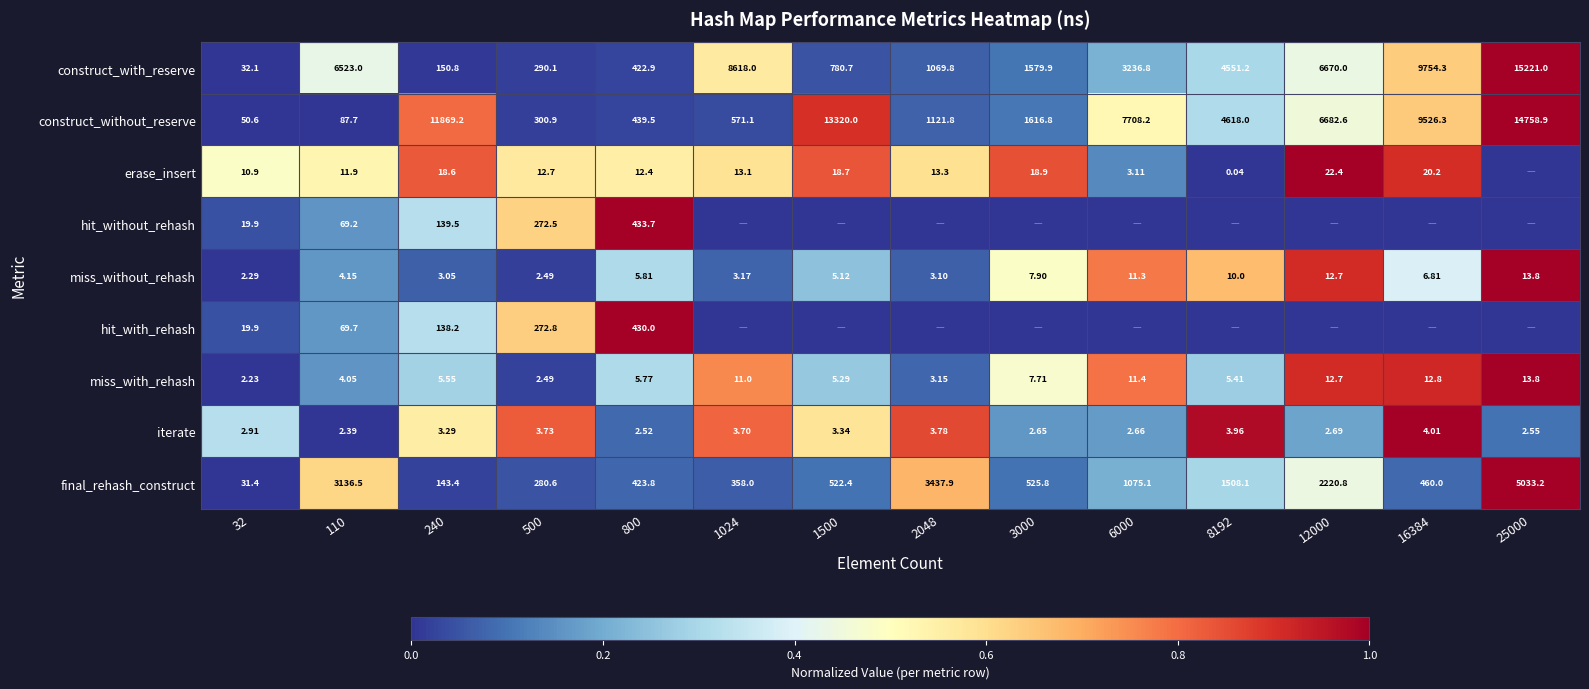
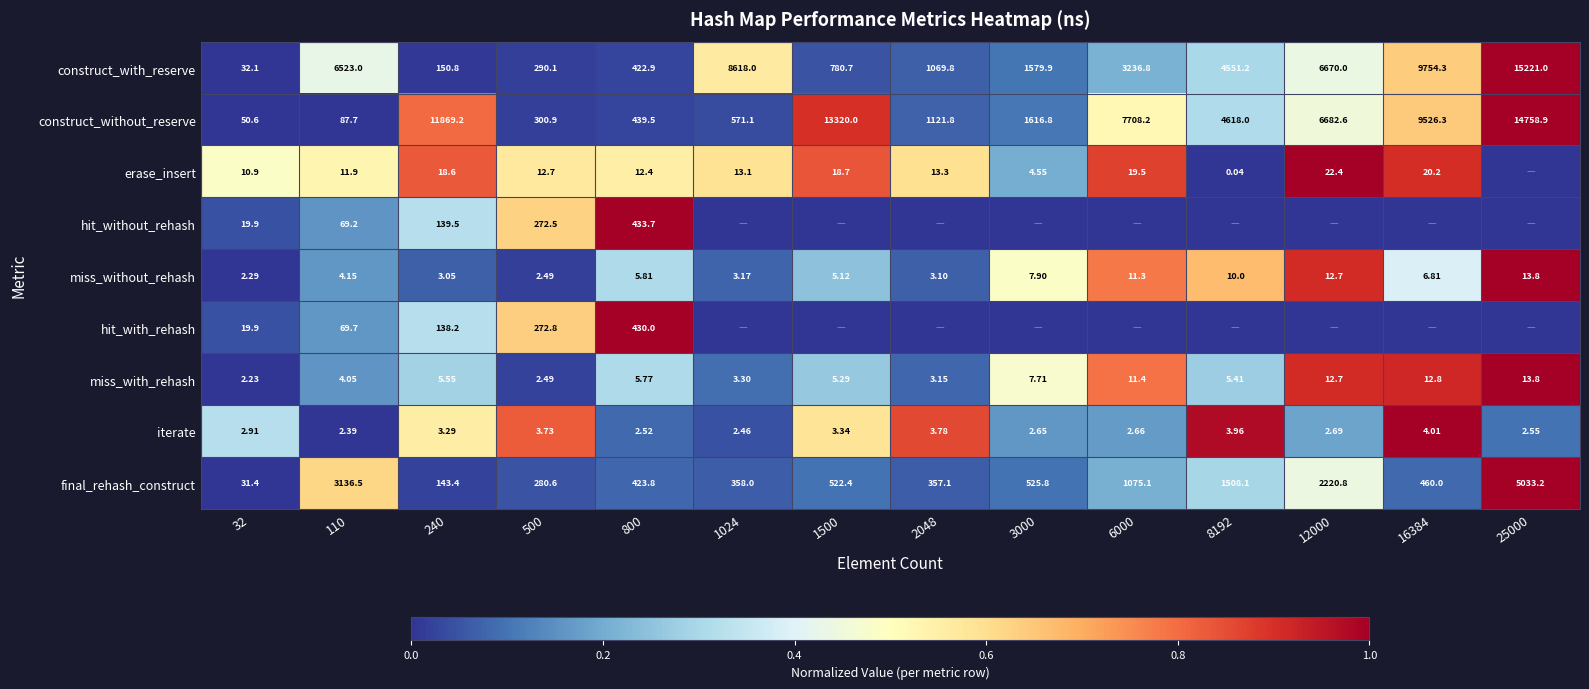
  {
    "construct_with_reserve": {
      "32": 32.1,
      "110": 6523.0,
      "240": 150.8,
      "500": 290.1,
      "800": 422.9,
      "1024": 8618.0,
      "1500": 780.7,
      "2048": 1069.8,
      "3000": 1579.9,
      "6000": 3236.8,
      "8192": 4551.2,
      "12000": 6670.0,
      "16384": 9754.3,
      "25000": 15221.0
    },
    "construct_without_reserve": {
      "32": 50.6,
      "110": 87.7,
      "240": 11869.2,
      "500": 300.9,
      "800": 439.5,
      "1024": 571.1,
      "1500": 13320.0,
      "2048": 1121.8,
      "3000": 1616.8,
      "6000": 7708.2,
      "8192": 4618.0,
      "12000": 6682.6,
      "16384": 9526.3,
      "25000": 14758.9
    },
    "erase_insert": {
      "32": 10.9,
      "110": 11.9,
      "240": 18.6,
      "500": 12.7,
      "800": 12.4,
      "1024": 13.1,
      "1500": 18.7,
      "2048": 13.3,
-     "3000": 18.9,
-     "6000": 3.11,
+     "3000": 4.55,
+     "6000": 19.5,
      "8192": 0.04,
      "12000": 22.4,
      "16384": 20.2
    },
    "hit_without_rehash": {
      "32": 19.9,
      "110": 69.2,
      "240": 139.5,
      "500": 272.5,
      "800": 433.7
    },
    "miss_without_rehash": {
      "32": 2.29,
      "110": 4.15,
      "240": 3.05,
      "500": 2.49,
      "800": 5.81,
      "1024": 3.17,
      "1500": 5.12,
      "2048": 3.10,
      "3000": 7.90,
      "6000": 11.3,
      "8192": 10.0,
      "12000": 12.7,
      "16384": 6.81,
      "25000": 13.8
    },
    "hit_with_rehash": {
      "32": 19.9,
      "110": 69.7,
      "240": 138.2,
      "500": 272.8,
      "800": 430.0
    },
    "miss_with_rehash": {
      "32": 2.23,
      "110": 4.05,
      "240": 5.55,
      "500": 2.49,
      "800": 5.77,
-     "1024": 11.0,
+     "1024": 3.30,
      "1500": 5.29,
      "2048": 3.15,
      "3000": 7.71,
      "6000": 11.4,
      "8192": 5.41,
      "12000": 12.7,
      "16384": 12.8,
      "25000": 13.8
    },
    "iterate": {
      "32": 2.91,
      "110": 2.39,
      "240": 3.29,
      "500": 3.73,
      "800": 2.52,
-     "1024": 3.70,
+     "1024": 2.46,
      "1500": 3.34,
      "2048": 3.78,
      "3000": 2.65,
      "6000": 2.66,
      "8192": 3.96,
      "12000": 2.69,
      "16384": 4.01,
      "25000": 2.55
    },
    "final_rehash_construct": {
      "32": 31.4,
      "110": 3136.5,
      "240": 143.4,
      "500": 280.6,
      "800": 423.8,
      "1024": 358.0,
      "1500": 522.4,
-     "2048": 3437.9,
+     "2048": 357.1,
      "3000": 525.8,
      "6000": 1075.1,
      "8192": 1508.1,
      "12000": 2220.8,
      "16384": 460.0,
      "25000": 5033.2
    }
  }
